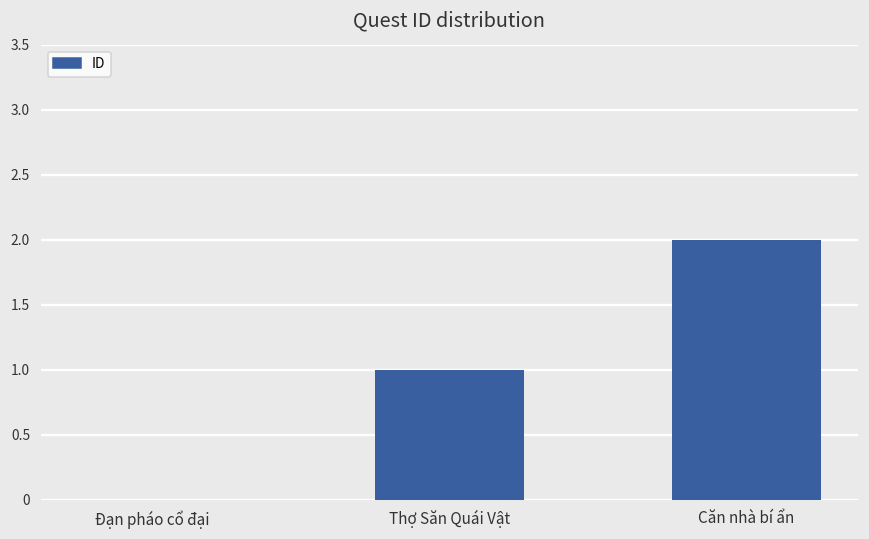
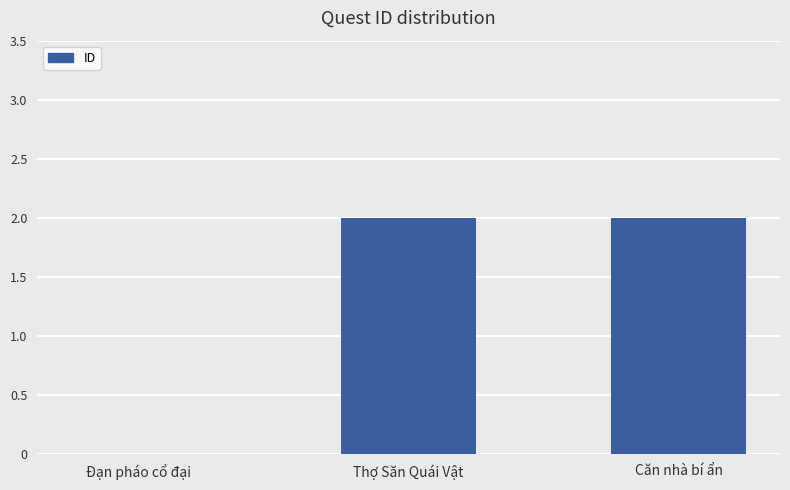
  {
    "Đạn pháo cổ đại": 0,
-   "Thợ Săn Quái Vật": 1,
+   "Thợ Săn Quái Vật": 2,
    "Căn nhà bí ẩn": 2
  }
